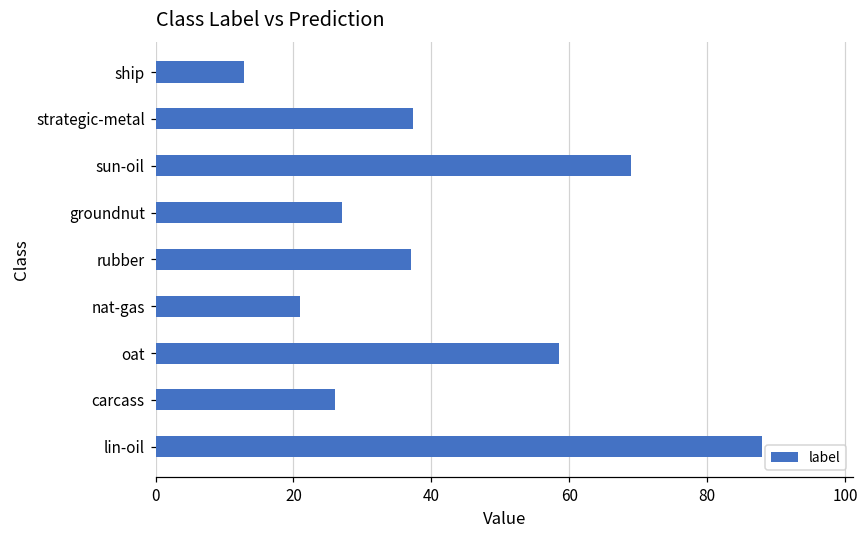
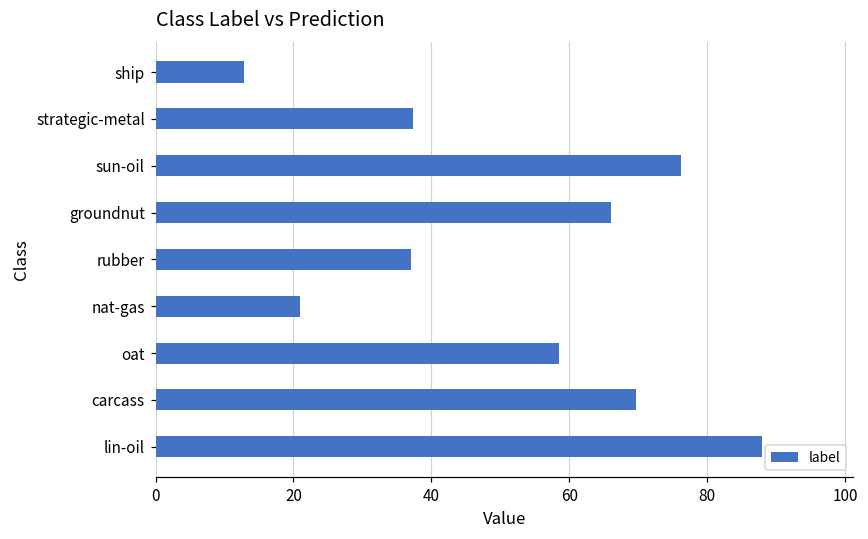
  {
    "ship": 13,
    "strategic-metal": 37,
-   "sun-oil": 69,
-   "groundnut": 27,
+   "sun-oil": 76,
+   "groundnut": 66,
    "rubber": 37,
    "nat-gas": 21,
    "oat": 59,
-   "carcass": 26,
+   "carcass": 70,
    "lin-oil": 88
  }
